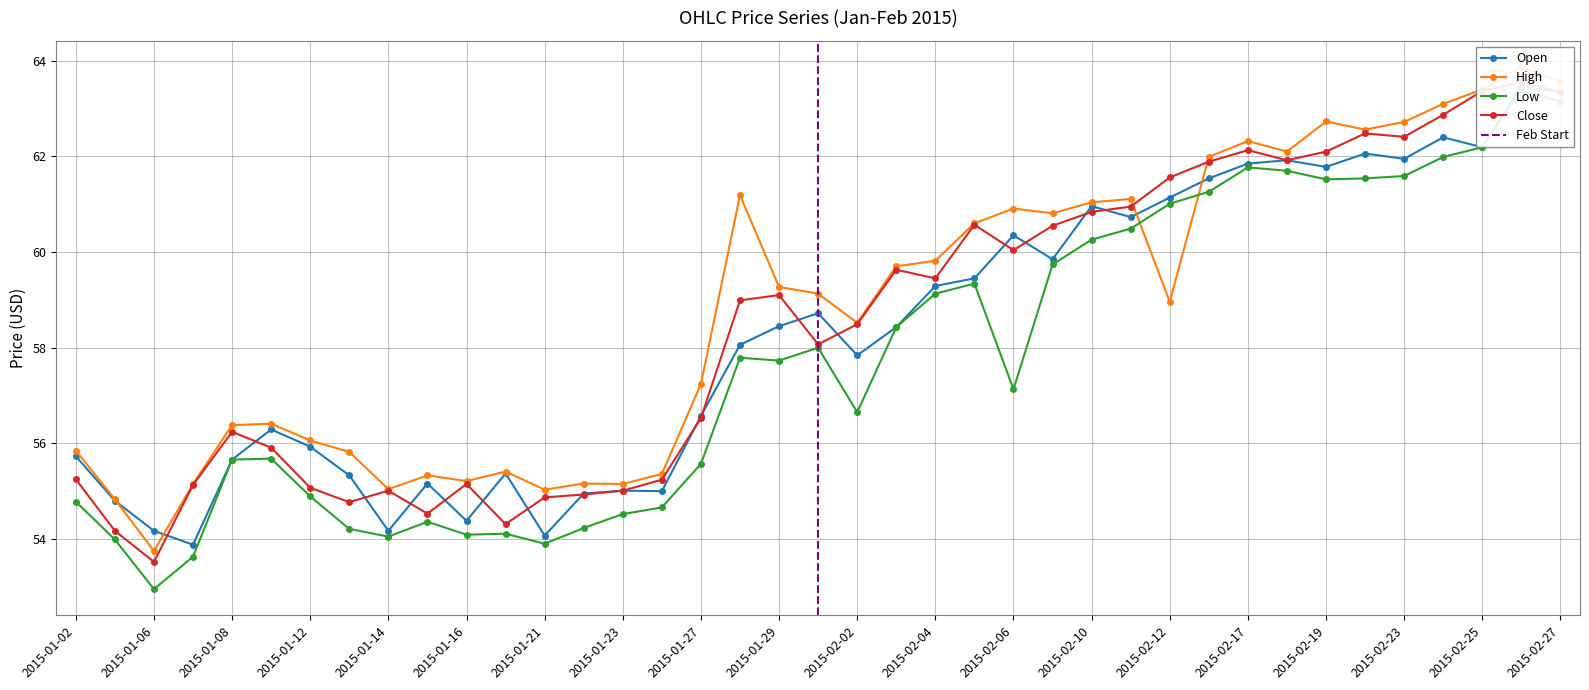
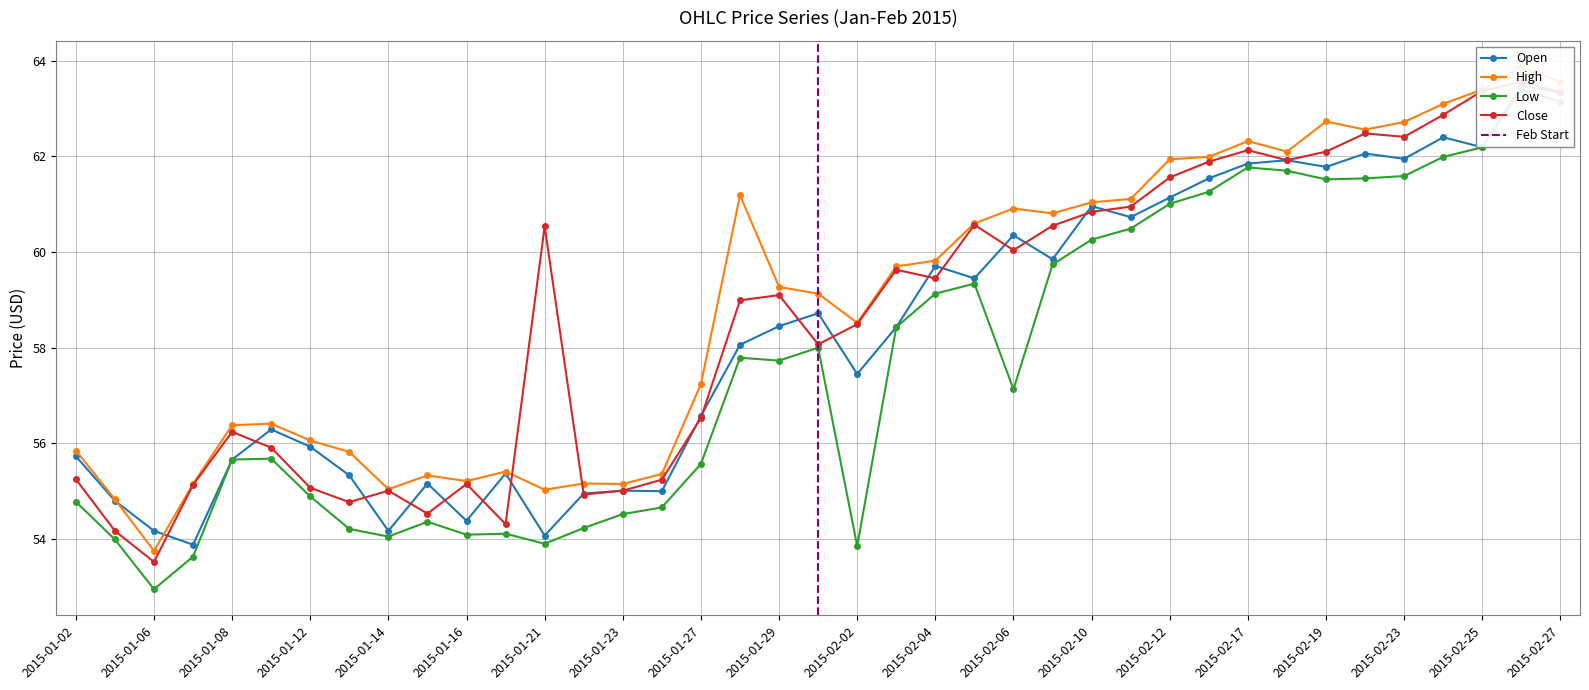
  {
    "Open": {
      "2015-01-02": 55.7,
      "2015-01-06": 54.2,
      "2015-01-12": 55.9,
      "2015-01-14": 54.2,
      "2015-01-16": 54.4,
      "2015-01-21": 54.1,
      "2015-01-29": 58.5,
-     "2015-02-02": 57.8,
-     "2015-02-04": 59.3,
+     "2015-02-02": 57.5,
+     "2015-02-04": 59.7,
      "2015-02-06": 60.4,
      "2015-02-10": 61.0,
      "2015-02-12": 61.1,
      "2015-02-17": 61.9,
      "2015-02-19": 61.8,
      "2015-02-23": 62.0
    },
    "High": {
      "2015-01-02": 55.9,
      "2015-01-06": 53.8,
      "2015-01-08": 56.4,
      "2015-01-12": 56.1,
      "2015-01-16": 55.2,
      "2015-01-21": 55.0,
      "2015-01-23": 55.2,
      "2015-01-27": 57.2,
      "2015-01-29": 59.3,
      "2015-02-04": 59.8,
      "2015-02-06": 60.9,
      "2015-02-10": 61.0,
-     "2015-02-12": 59.0,
+     "2015-02-12": 61.9,
      "2015-02-17": 62.3,
      "2015-02-19": 62.7,
      "2015-02-23": 62.7
    },
    "Low": {
      "2015-01-02": 54.8,
      "2015-01-06": 53.0,
      "2015-01-12": 54.9,
      "2015-01-14": 54.1,
      "2015-01-16": 54.1,
      "2015-01-21": 53.9,
      "2015-01-23": 54.5,
      "2015-01-27": 55.6,
      "2015-01-29": 57.7,
-     "2015-02-02": 56.7,
+     "2015-02-02": 53.9,
      "2015-02-04": 59.1,
      "2015-02-06": 57.1,
      "2015-02-10": 60.3,
      "2015-02-12": 61.0,
      "2015-02-17": 61.8,
      "2015-02-19": 61.5,
      "2015-02-23": 61.6
    },
    "Close": {
      "2015-01-02": 55.3,
      "2015-01-06": 53.5,
      "2015-01-08": 56.2,
      "2015-01-12": 55.1,
      "2015-01-16": 55.2,
-     "2015-01-21": 54.9,
+     "2015-01-21": 60.5,
      "2015-01-29": 59.1,
      "2015-02-04": 59.5,
      "2015-02-06": 60.0,
      "2015-02-10": 60.8,
      "2015-02-12": 61.6,
      "2015-02-17": 62.1,
      "2015-02-19": 62.1,
      "2015-02-23": 62.4
    }
  }
